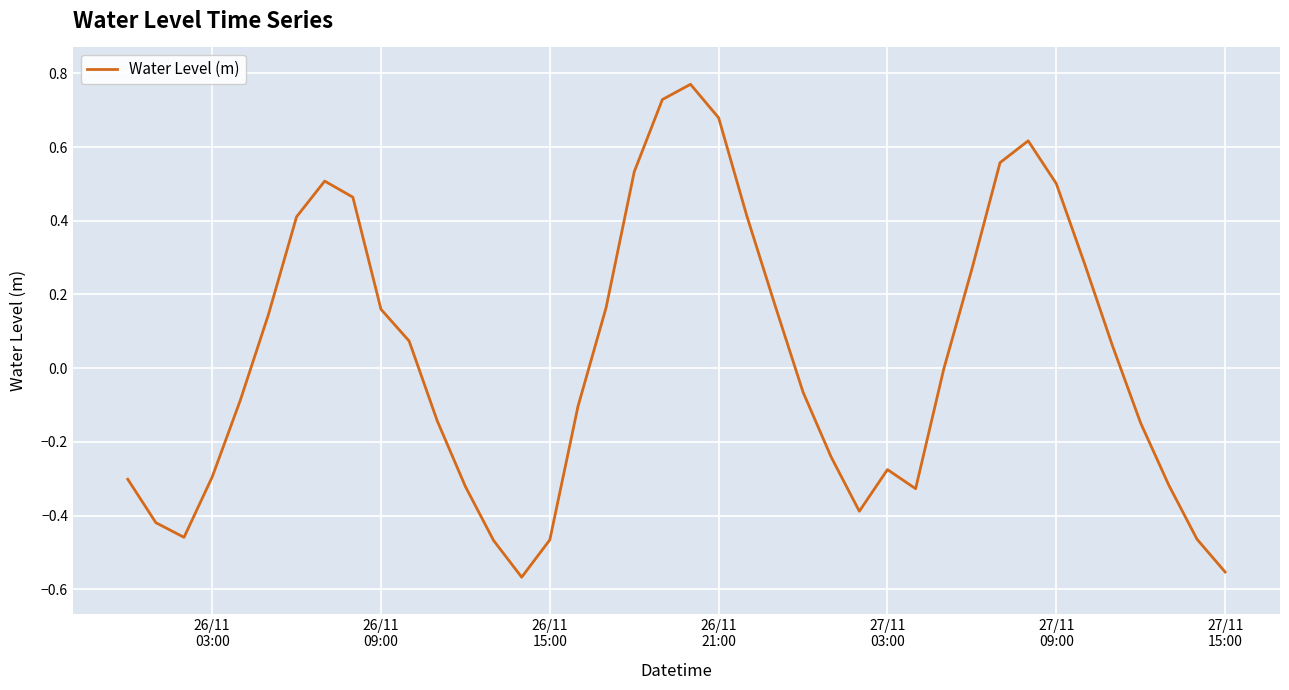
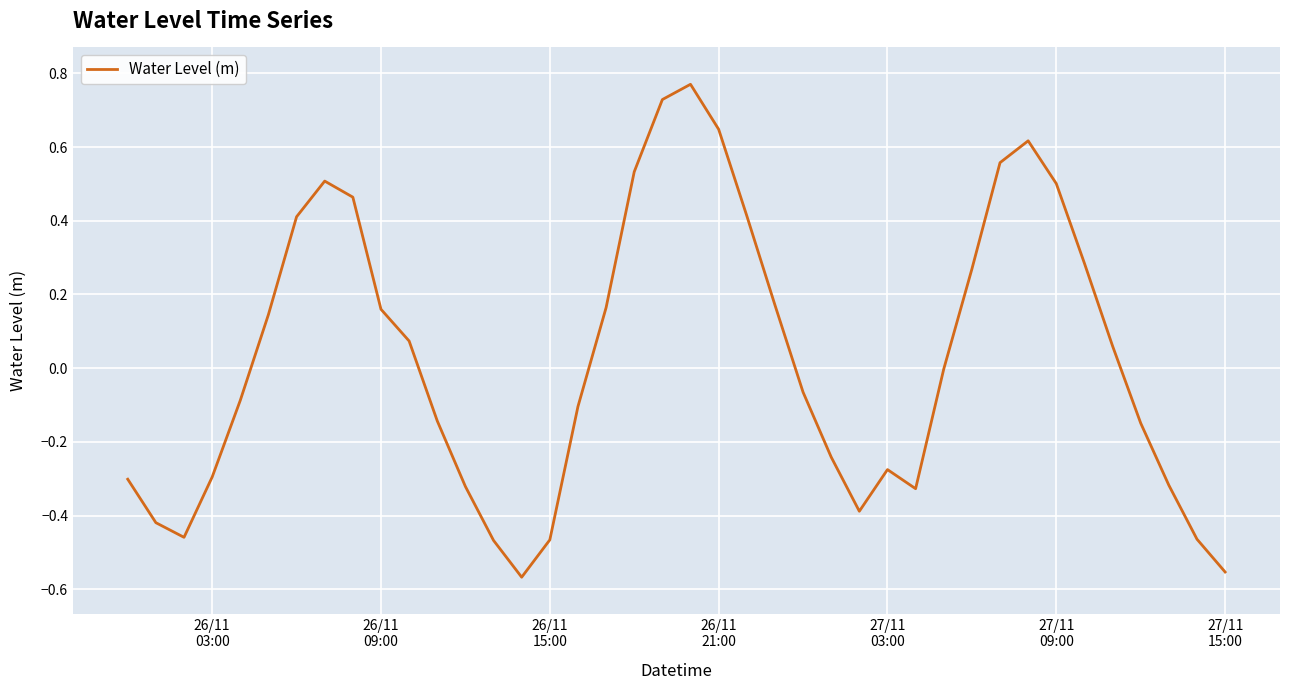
  {
    "26/11 03:00": -0.30,
    "26/11 09:00": 0.16,
    "26/11 15:00": -0.47,
-   "26/11 21:00": 0.68,
+   "26/11 21:00": 0.65,
    "27/11 03:00": -0.28,
    "27/11 09:00": 0.50,
    "27/11 15:00": -0.55
  }
